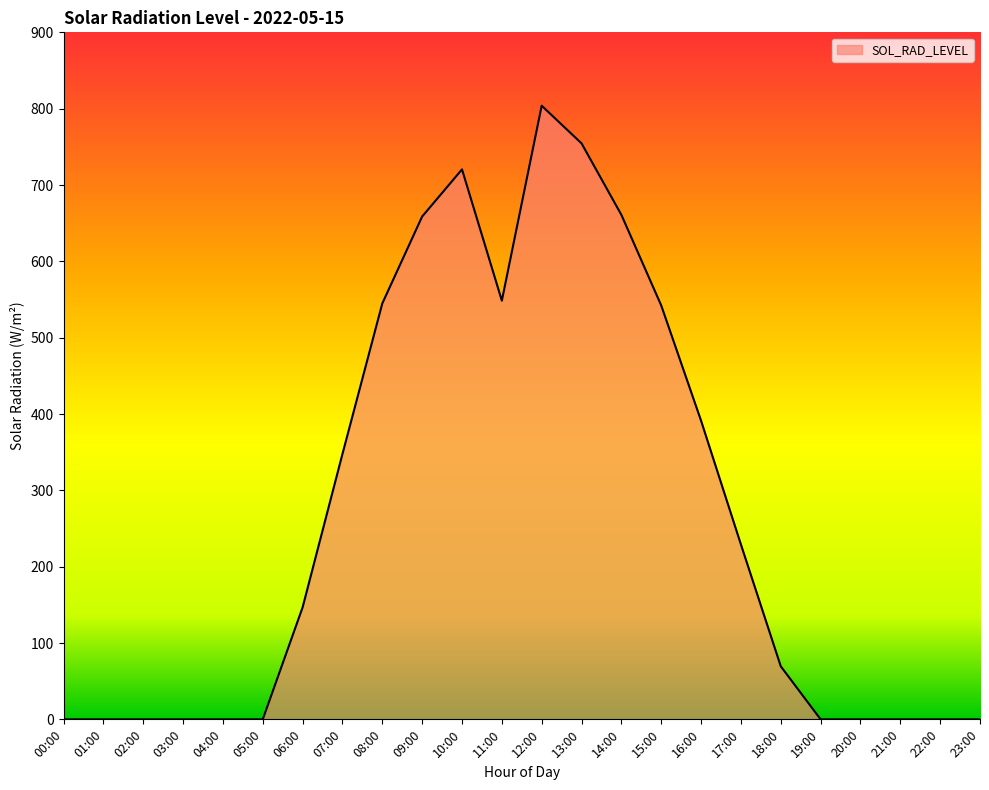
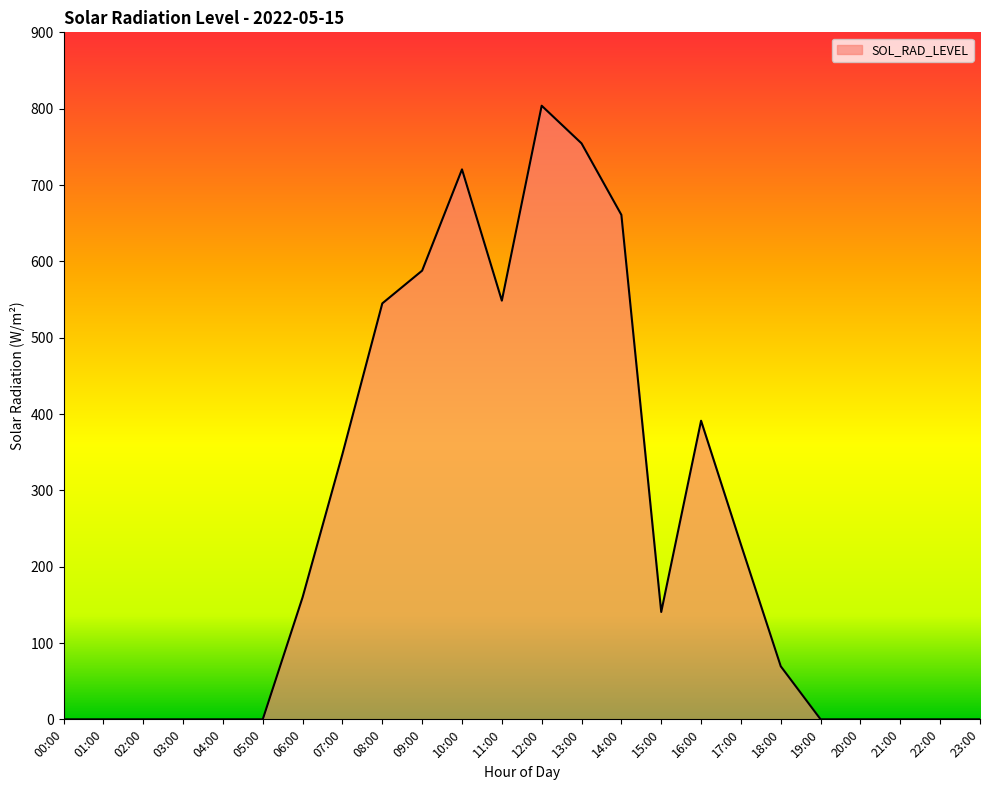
  {
    "00:00": 0,
    "01:00": 0,
    "02:00": 0,
    "03:00": 0,
    "04:00": 0,
    "05:00": 0,
-   "06:00": 150,
+   "06:00": 160,
    "07:00": 350,
    "08:00": 540,
-   "09:00": 660,
+   "09:00": 590,
    "10:00": 720,
    "11:00": 550,
    "12:00": 800,
    "13:00": 750,
    "14:00": 660,
-   "15:00": 540,
+   "15:00": 140,
    "16:00": 390,
    "17:00": 230,
    "18:00": 70,
    "19:00": 0,
    "20:00": 0,
    "21:00": 0,
    "22:00": 0,
    "23:00": 0
  }
